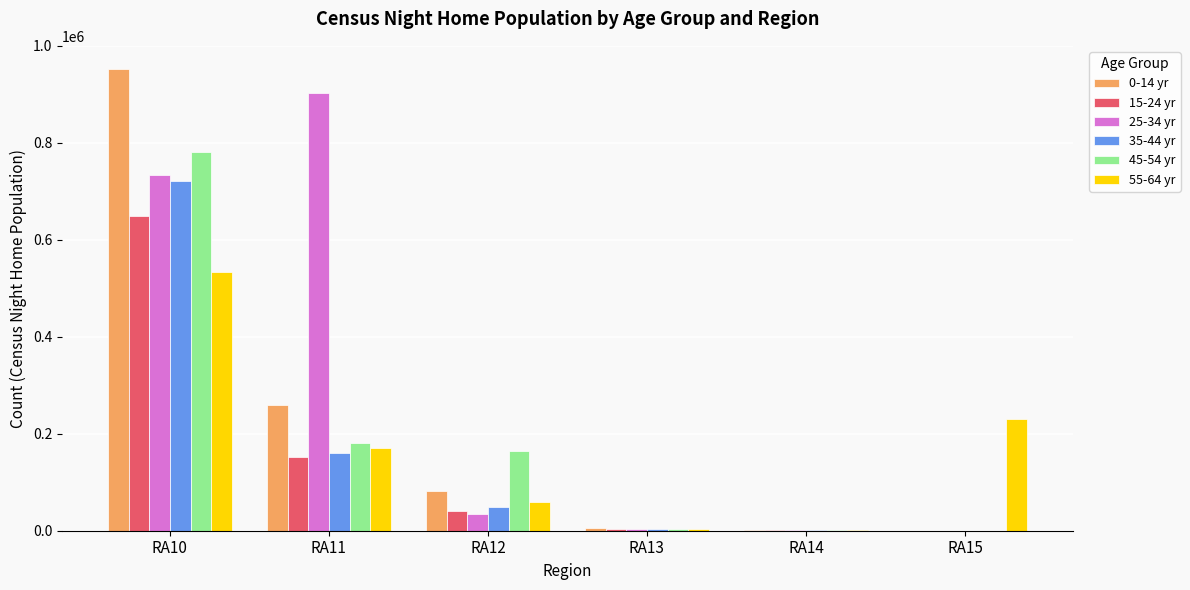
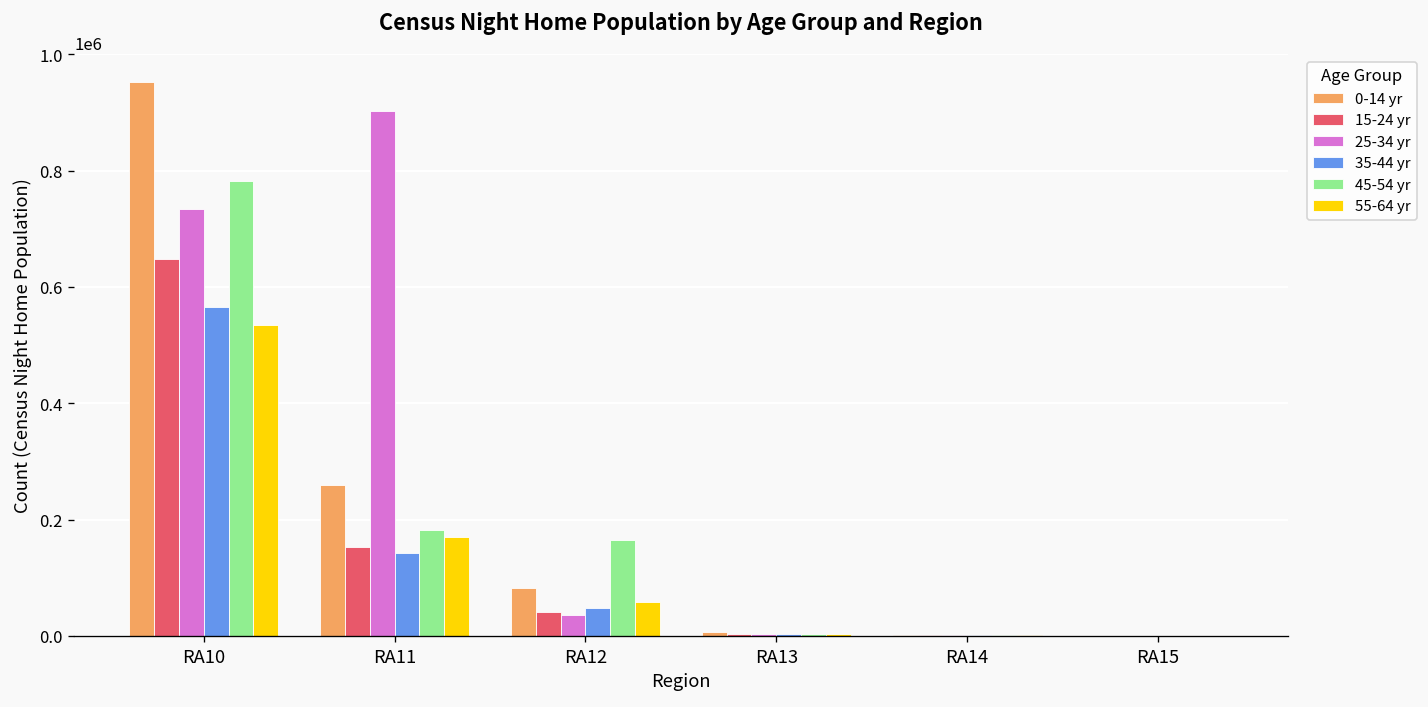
  {
    "0-14 yr": {
      "RA10": 950000,
      "RA11": 260000,
      "RA12": 80000,
      "RA13": 10000
    },
    "15-24 yr": {
      "RA10": 650000,
      "RA11": 150000,
      "RA12": 40000
    },
    "25-34 yr": {
      "RA10": 730000,
      "RA11": 900000,
      "RA12": 40000
    },
    "35-44 yr": {
-     "RA10": 720000,
-     "RA11": 160000,
+     "RA10": 570000,
+     "RA11": 140000,
      "RA12": 50000
    },
    "45-54 yr": {
      "RA10": 780000,
      "RA11": 180000,
      "RA12": 160000
    },
    "55-64 yr": {
      "RA10": 530000,
      "RA11": 170000,
      "RA12": 60000,
-     "RA15": 230000
+     "RA15": 0
    }
  }
